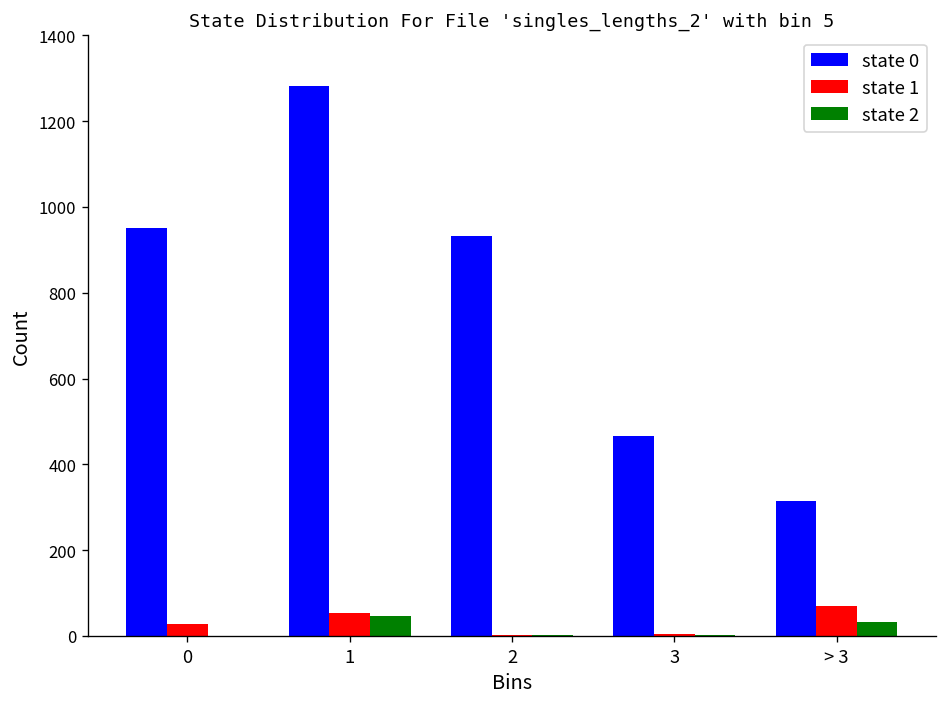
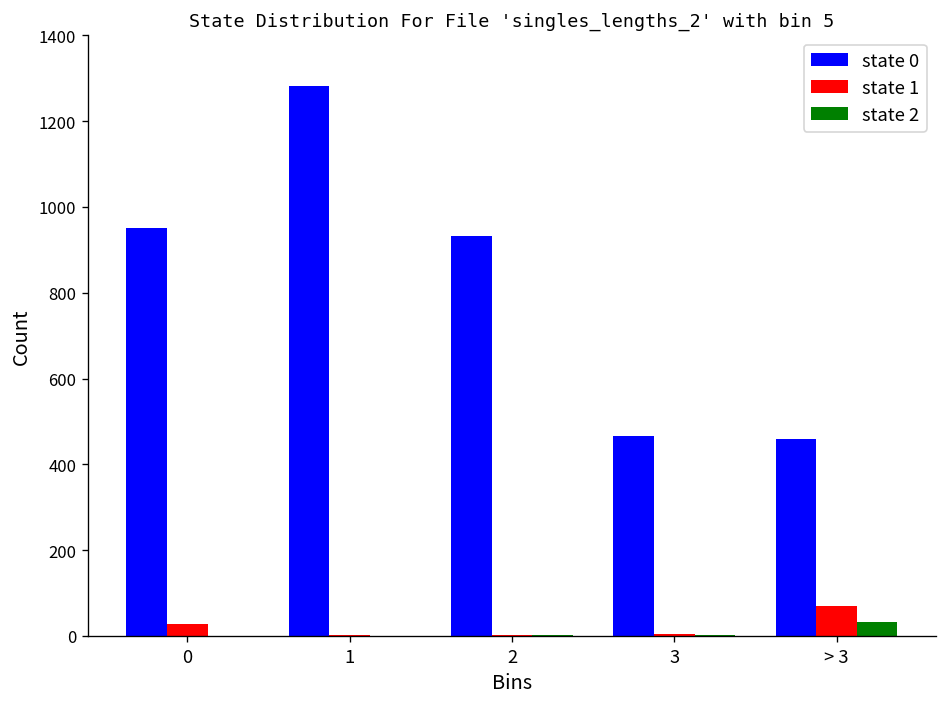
  {
    "state 0": {
      "0": 950,
      "1": 1280,
      "2": 930,
      "3": 470,
-     "> 3": 310
+     "> 3": 460
    },
    "state 1": {
      "0": 30,
-     "1": 50,
+     "1": 0,
      "> 3": 70
    },
    "state 2": {
      "0": 0,
-     "1": 50,
+     "1": 0,
      "> 3": 30
    }
  }
